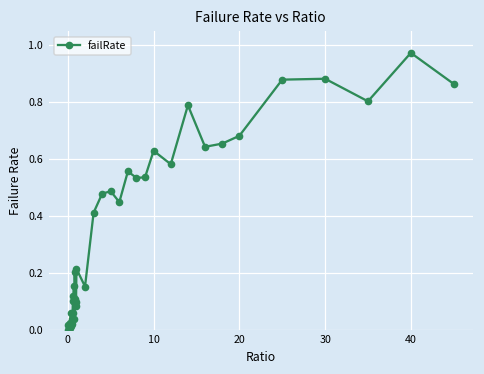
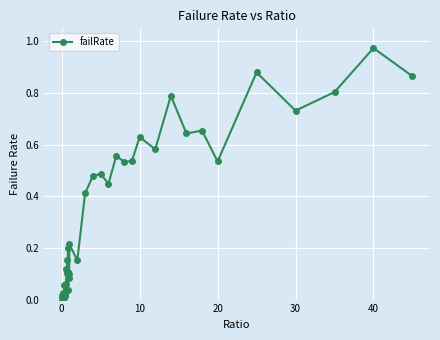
  {
    "0": 0.00,
    "10": 0.63,
-   "20": 0.68,
-   "30": 0.88,
+   "20": 0.53,
+   "30": 0.73,
    "40": 0.97
  }
